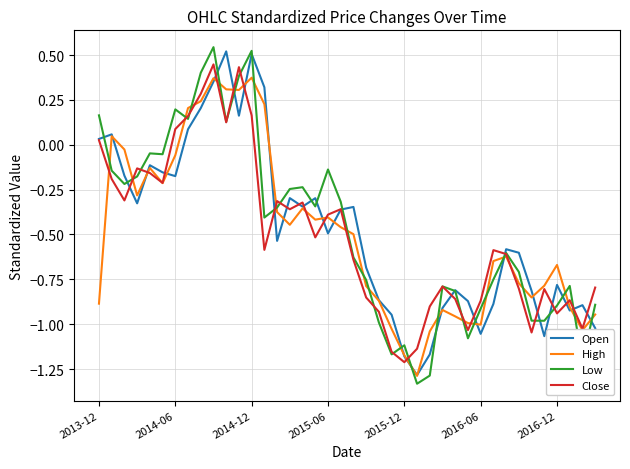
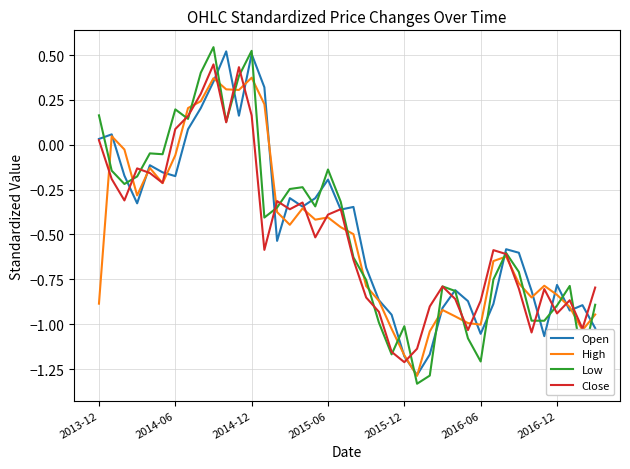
  {
    "Open": {
      "2014-06": -0.17,
      "2014-12": 0.51,
-     "2015-06": -0.49,
+     "2015-06": -0.19,
      "2016-06": -1.05,
      "2016-12": -0.78
    },
    "High": {
      "2013-12": -0.89,
      "2014-06": -0.06,
      "2014-12": 0.37,
      "2015-06": -0.40,
      "2016-06": -1.00,
-     "2016-12": -0.67
+     "2016-12": -0.84
    },
    "Low": {
      "2013-12": 0.16,
      "2014-06": 0.20,
      "2014-12": 0.52,
      "2015-06": -0.14,
-     "2015-12": -1.12,
-     "2016-06": -0.91,
+     "2015-12": -1.01,
+     "2016-06": -1.21,
      "2016-12": -0.90
    },
    "Close": {
      "2014-06": 0.09,
      "2014-12": 0.16,
      "2015-06": -0.39,
      "2015-12": -1.21,
      "2016-06": -0.87,
      "2016-12": -0.94
    }
  }
